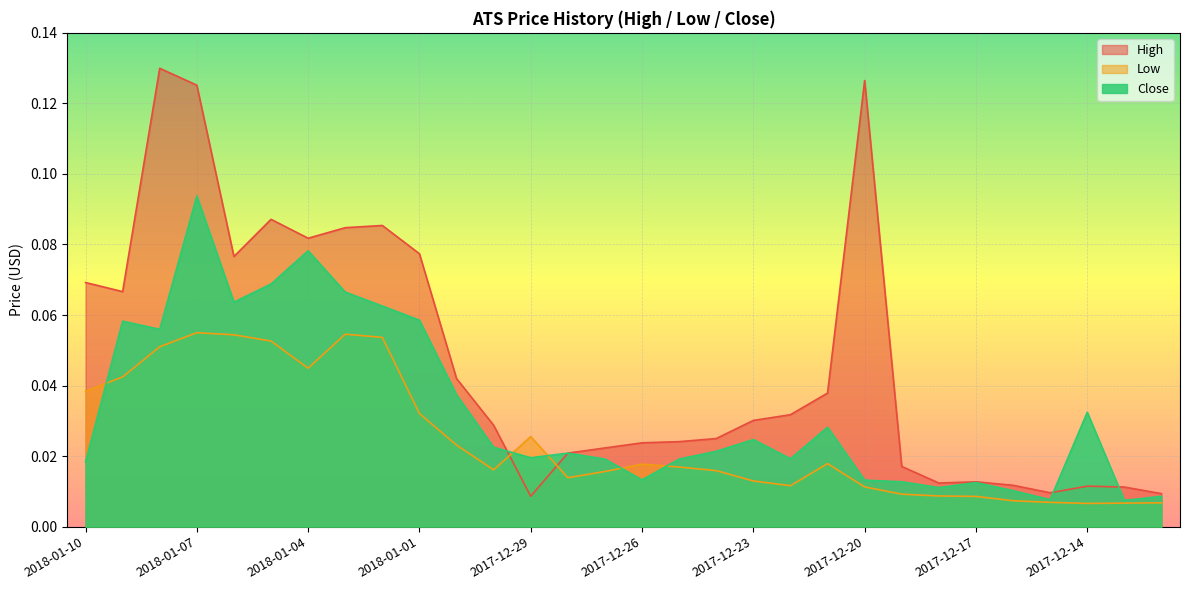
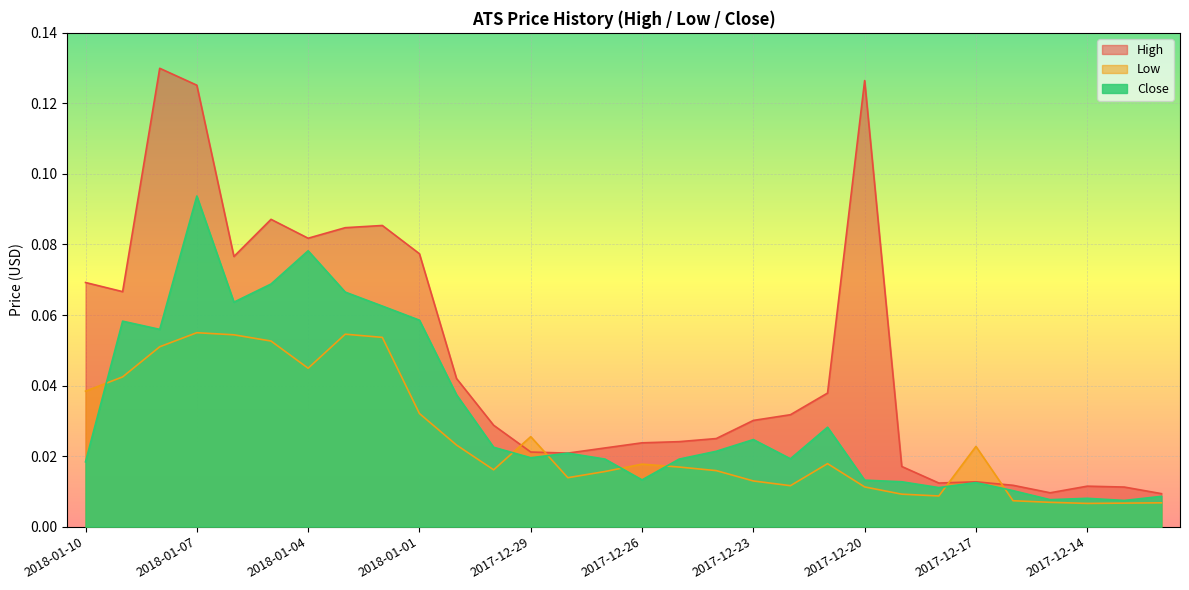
  {
    "High": {
      "2018-01-10": 0.069,
      "2018-01-07": 0.125,
      "2018-01-04": 0.082,
      "2018-01-01": 0.077,
-     "2017-12-29": 0.009,
+     "2017-12-29": 0.021,
      "2017-12-26": 0.024,
      "2017-12-23": 0.030,
      "2017-12-20": 0.126,
      "2017-12-14": 0.011
    },
    "Low": {
      "2018-01-10": 0.038,
      "2018-01-07": 0.055,
      "2018-01-04": 0.045,
      "2018-01-01": 0.032,
      "2017-12-29": 0.026,
      "2017-12-26": 0.018,
      "2017-12-23": 0.013,
      "2017-12-20": 0.011,
-     "2017-12-17": 0.009,
+     "2017-12-17": 0.023,
      "2017-12-14": 0.007
    },
    "Close": {
      "2018-01-10": 0.018,
      "2018-01-07": 0.094,
      "2018-01-04": 0.078,
      "2018-01-01": 0.059,
      "2017-12-29": 0.020,
      "2017-12-26": 0.013,
      "2017-12-23": 0.025,
      "2017-12-20": 0.013,
-     "2017-12-14": 0.032
+     "2017-12-14": 0.008
    }
  }
